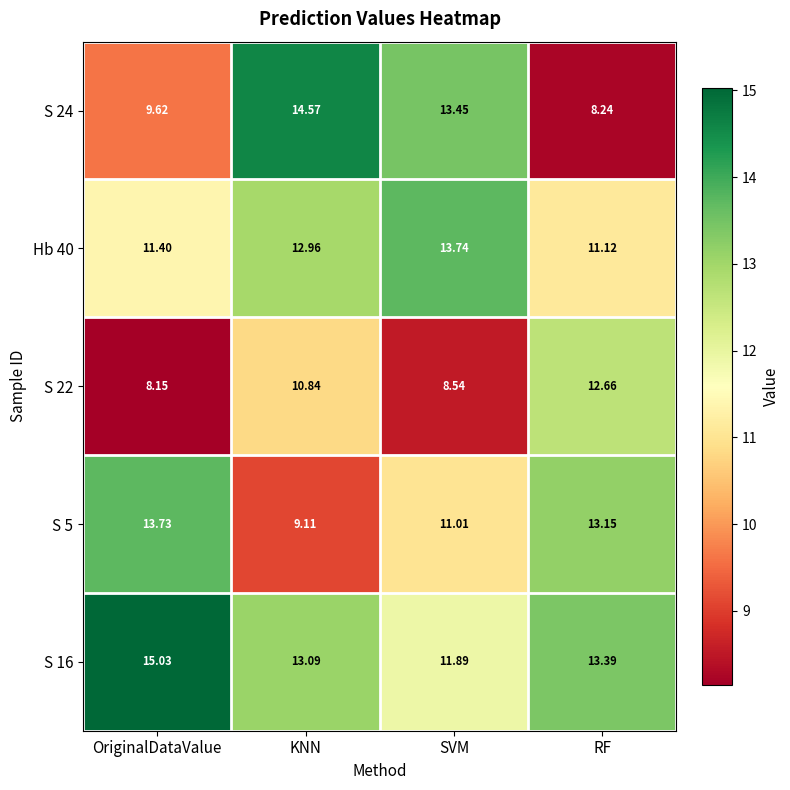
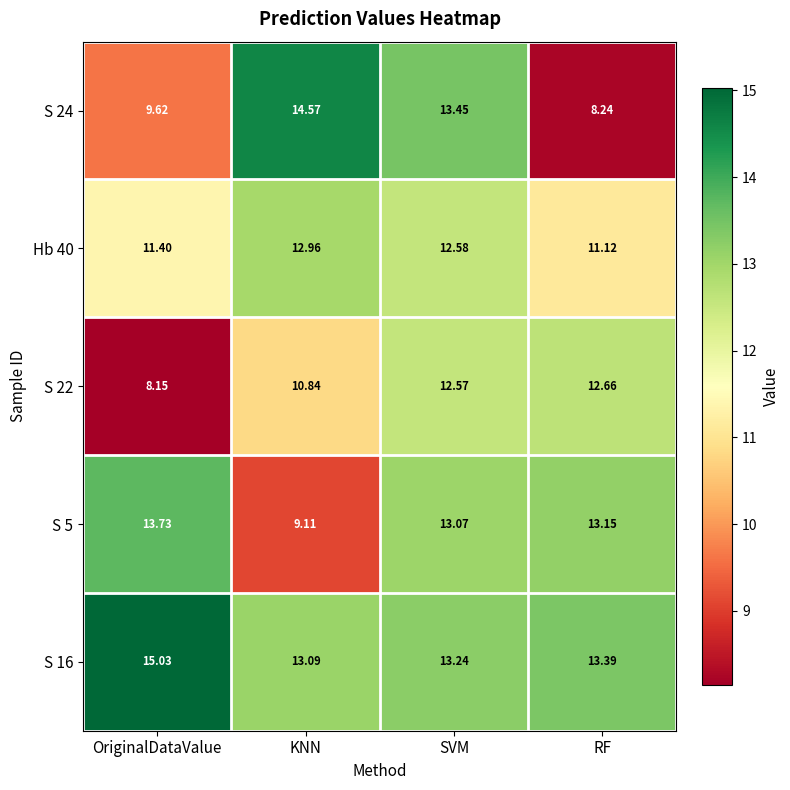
  {
    "S 24": {
      "OriginalDataValue": 9.62,
      "KNN": 14.57,
      "SVM": 13.45,
      "RF": 8.24
    },
    "Hb 40": {
      "OriginalDataValue": 11.40,
      "KNN": 12.96,
-     "SVM": 13.74,
+     "SVM": 12.58,
      "RF": 11.12
    },
    "S 22": {
      "OriginalDataValue": 8.15,
      "KNN": 10.84,
-     "SVM": 8.54,
+     "SVM": 12.57,
      "RF": 12.66
    },
    "S 5": {
      "OriginalDataValue": 13.73,
      "KNN": 9.11,
-     "SVM": 11.01,
+     "SVM": 13.07,
      "RF": 13.15
    },
    "S 16": {
      "OriginalDataValue": 15.03,
      "KNN": 13.09,
-     "SVM": 11.89,
+     "SVM": 13.24,
      "RF": 13.39
    }
  }
